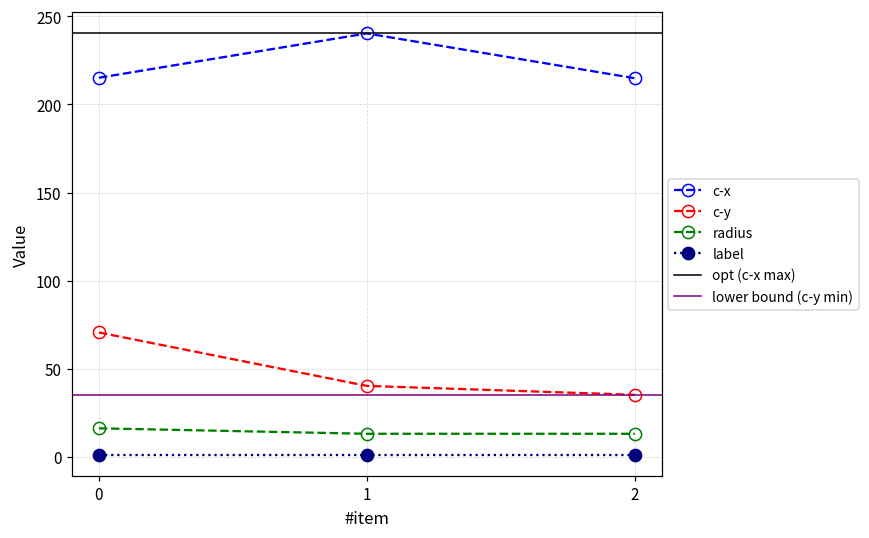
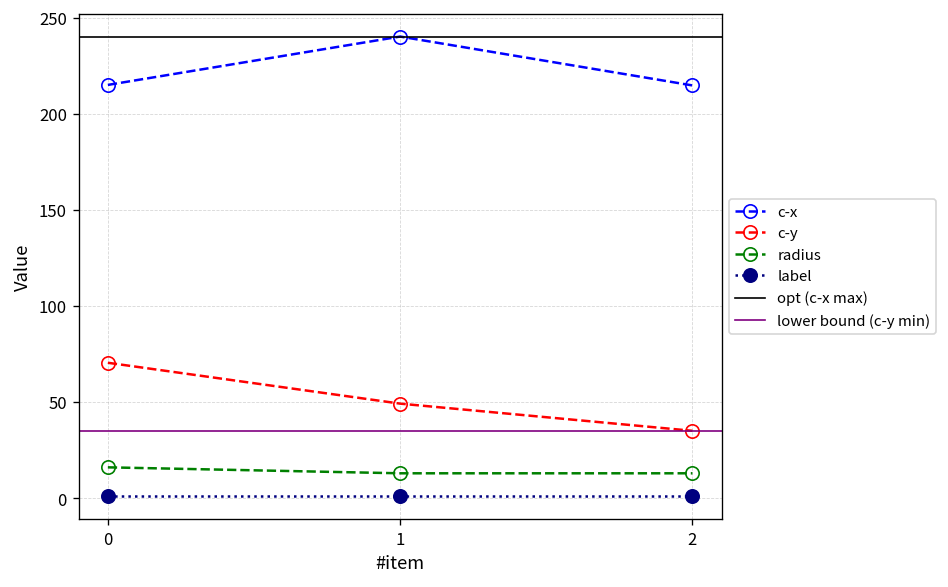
  {
    "c-x": {
      "0": 215,
      "1": 240,
      "2": 215
    },
    "c-y": {
      "0": 71,
-     "1": 40,
+     "1": 49,
      "2": 35
    },
    "radius": {
      "0": 16,
      "1": 13,
      "2": 13
    },
    "label": {
      "0": 1,
      "1": 1,
      "2": 1
    }
  }
